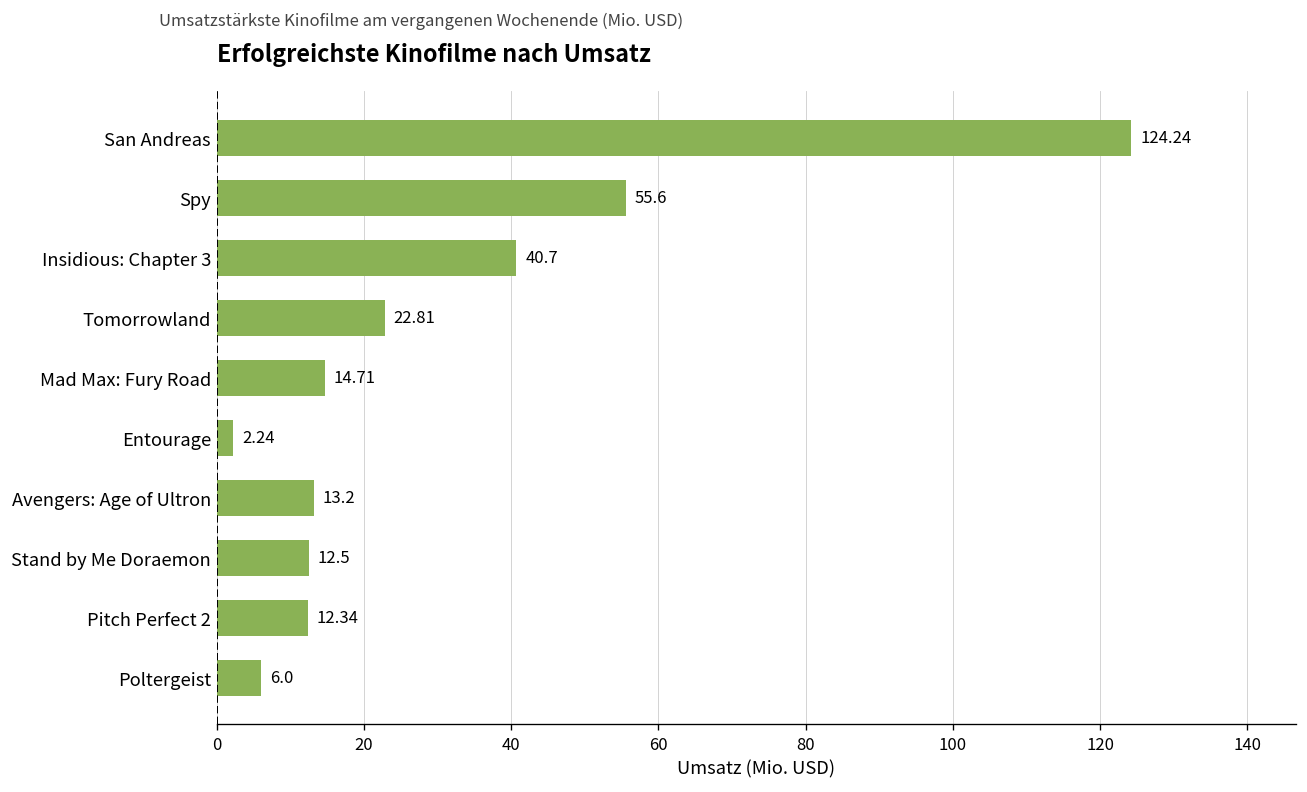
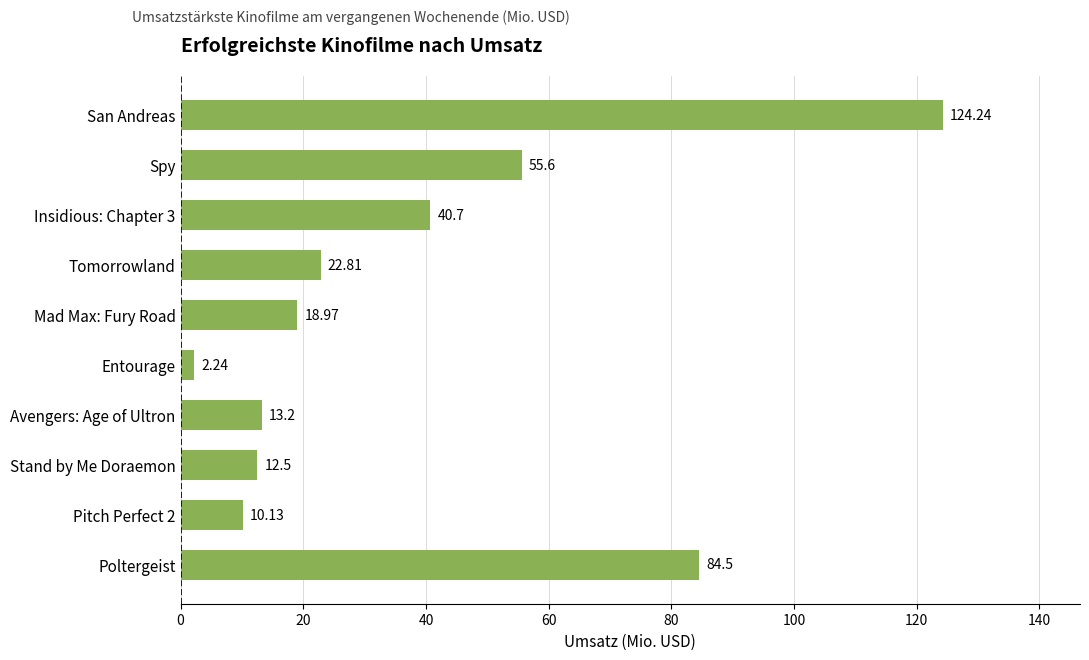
  {
    "San Andreas": 124.24,
    "Spy": 55.6,
    "Insidious: Chapter 3": 40.7,
    "Tomorrowland": 22.81,
-   "Mad Max: Fury Road": 14.71,
+   "Mad Max: Fury Road": 18.97,
    "Entourage": 2.24,
    "Avengers: Age of Ultron": 13.2,
    "Stand by Me Doraemon": 12.5,
-   "Pitch Perfect 2": 12.34,
-   "Poltergeist": 6.0
+   "Pitch Perfect 2": 10.13,
+   "Poltergeist": 84.5
  }
